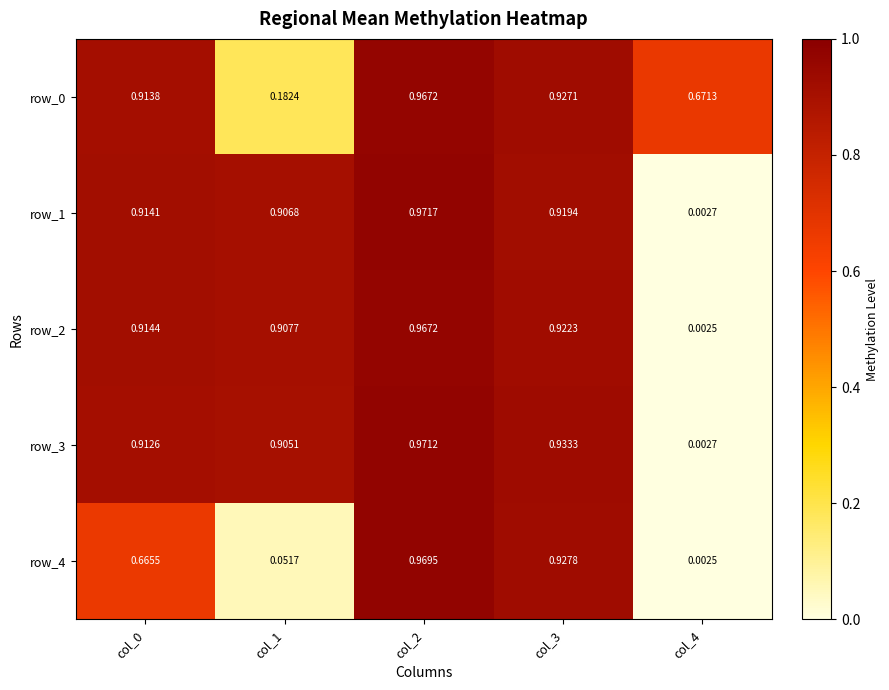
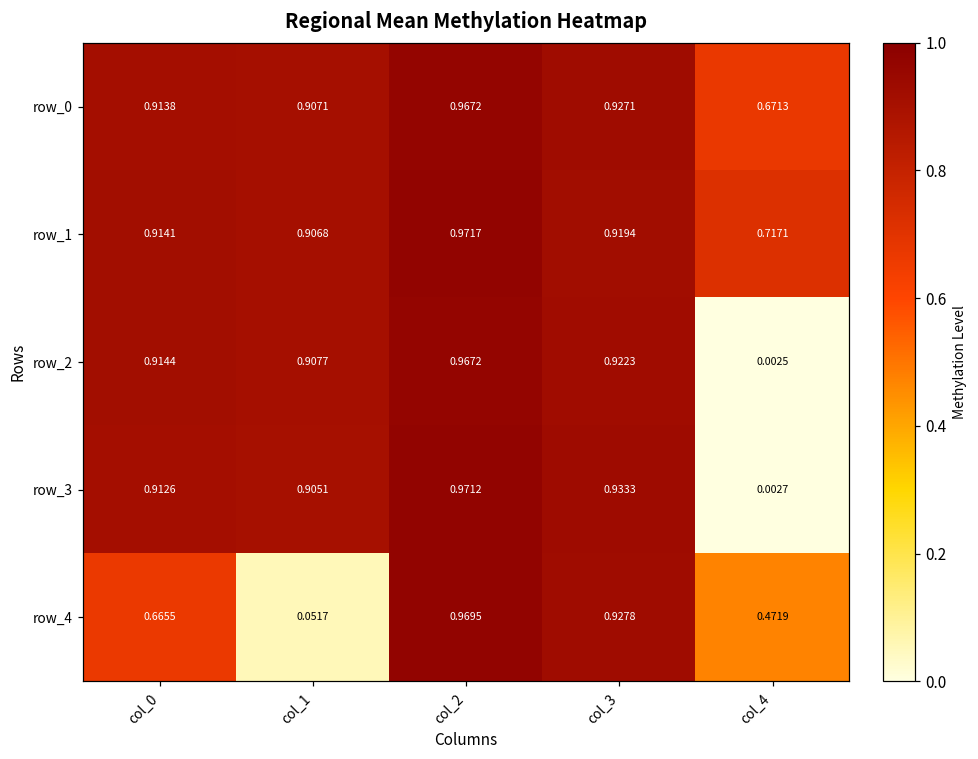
  {
    "row_0": {
      "col_0": 0.9138,
-     "col_1": 0.1824,
+     "col_1": 0.9071,
      "col_2": 0.9672,
      "col_3": 0.9271,
      "col_4": 0.6713
    },
    "row_1": {
      "col_0": 0.9141,
      "col_1": 0.9068,
      "col_2": 0.9717,
      "col_3": 0.9194,
-     "col_4": 0.0027
+     "col_4": 0.7171
    },
    "row_2": {
      "col_0": 0.9144,
      "col_1": 0.9077,
      "col_2": 0.9672,
      "col_3": 0.9223,
      "col_4": 0.0025
    },
    "row_3": {
      "col_0": 0.9126,
      "col_1": 0.9051,
      "col_2": 0.9712,
      "col_3": 0.9333,
      "col_4": 0.0027
    },
    "row_4": {
      "col_0": 0.6655,
      "col_1": 0.0517,
      "col_2": 0.9695,
      "col_3": 0.9278,
-     "col_4": 0.0025
+     "col_4": 0.4719
    }
  }
